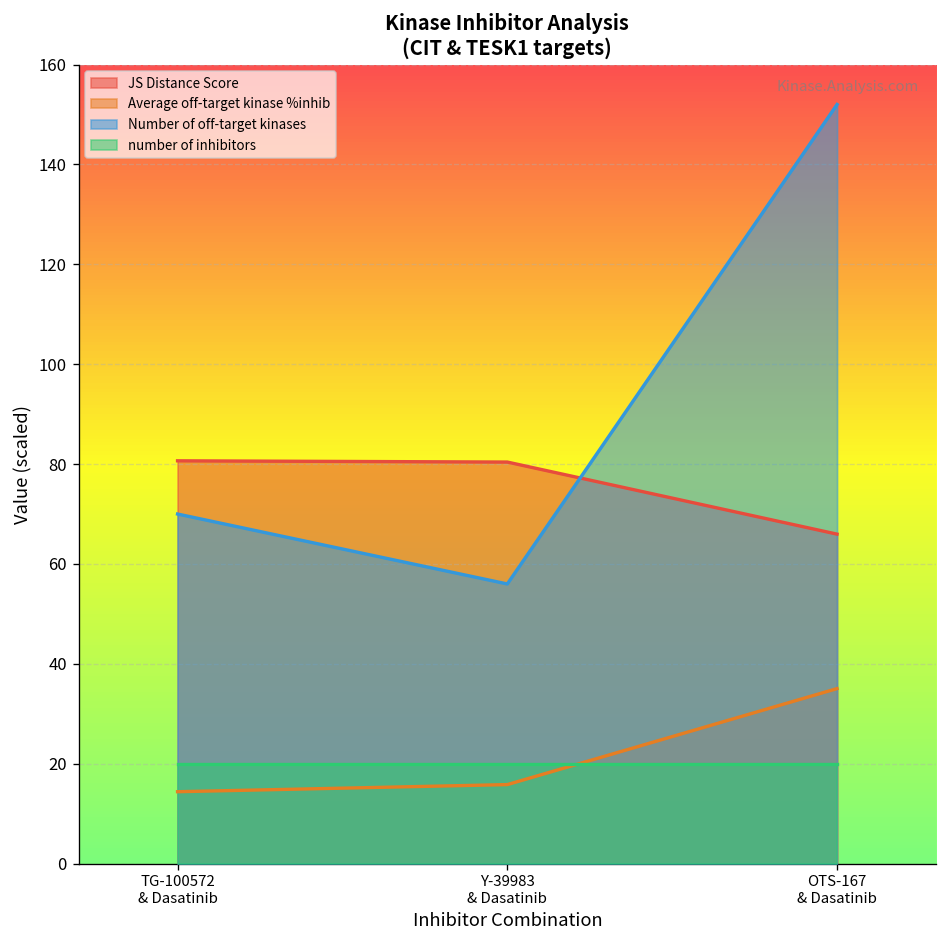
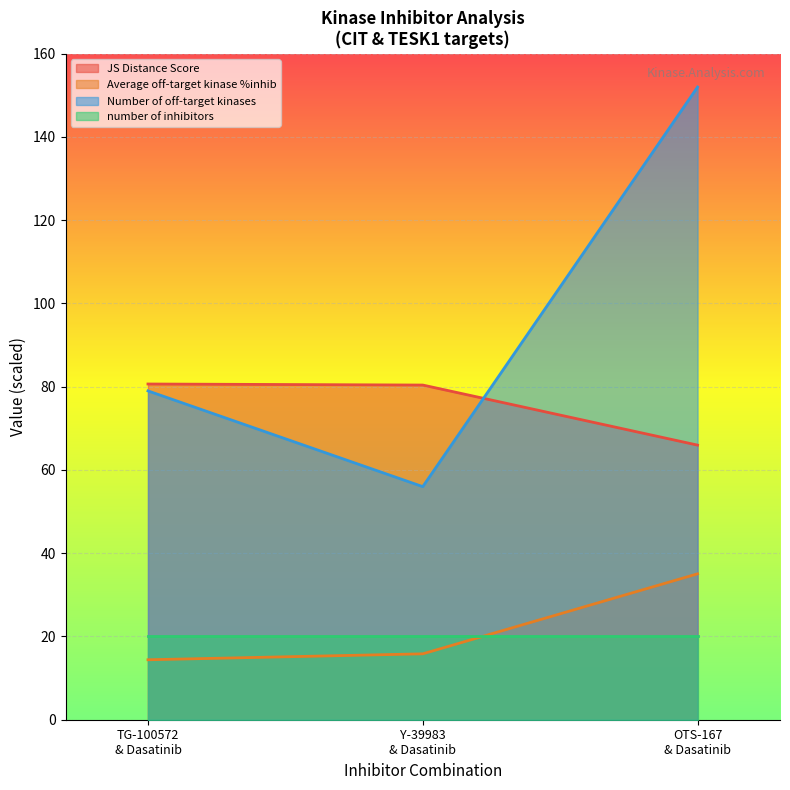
  {
    "Number of off-target kinases": {
-     "TG-100572 & Dasatinib": 70,
+     "TG-100572 & Dasatinib": 79,
      "Y-39983 & Dasatinib": 56,
      "OTS-167 & Dasatinib": 152
    },
    "number of inhibitors": {
      "TG-100572 & Dasatinib": 20,
      "Y-39983 & Dasatinib": 20,
      "OTS-167 & Dasatinib": 20
    }
  }
